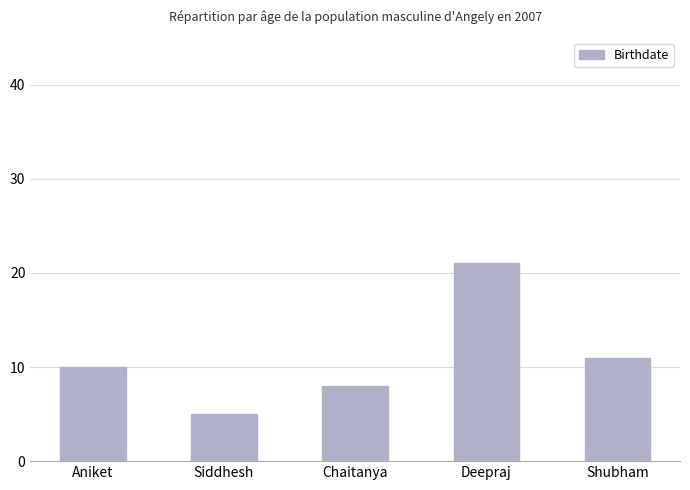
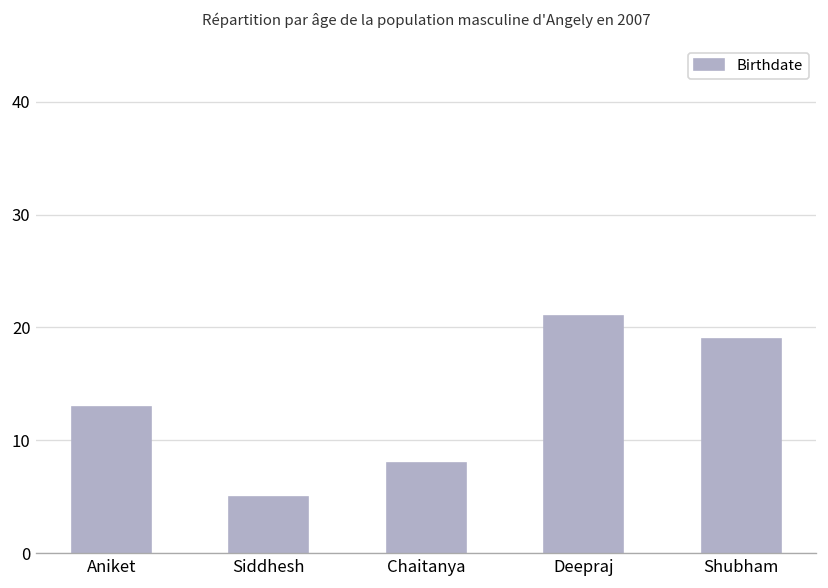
  {
-   "Aniket": 10,
+   "Aniket": 13,
    "Siddhesh": 5,
    "Chaitanya": 8,
    "Deepraj": 21,
-   "Shubham": 11
+   "Shubham": 19
  }
